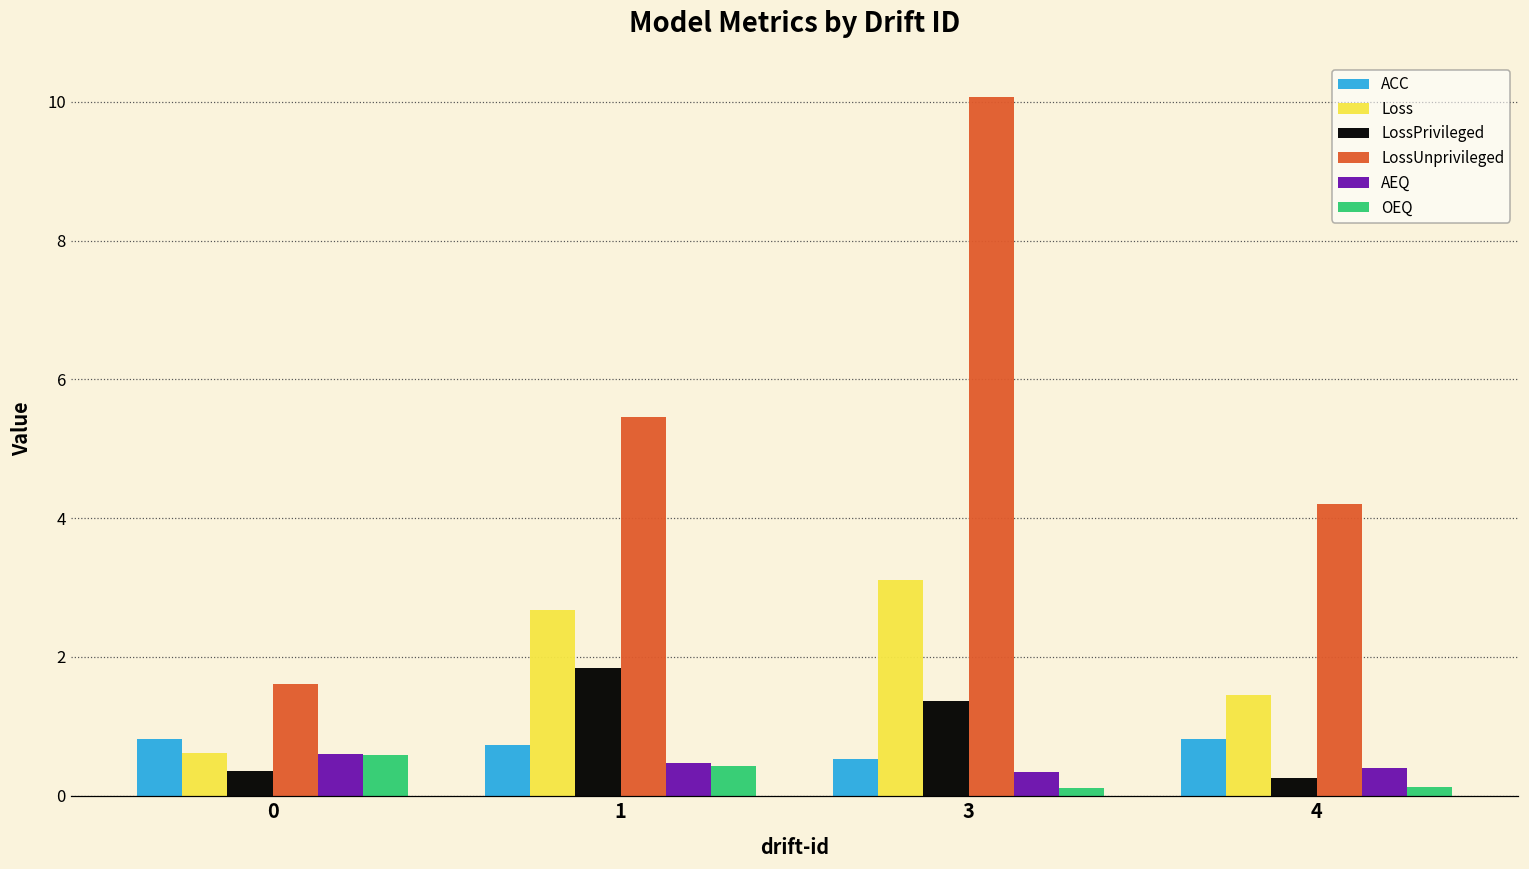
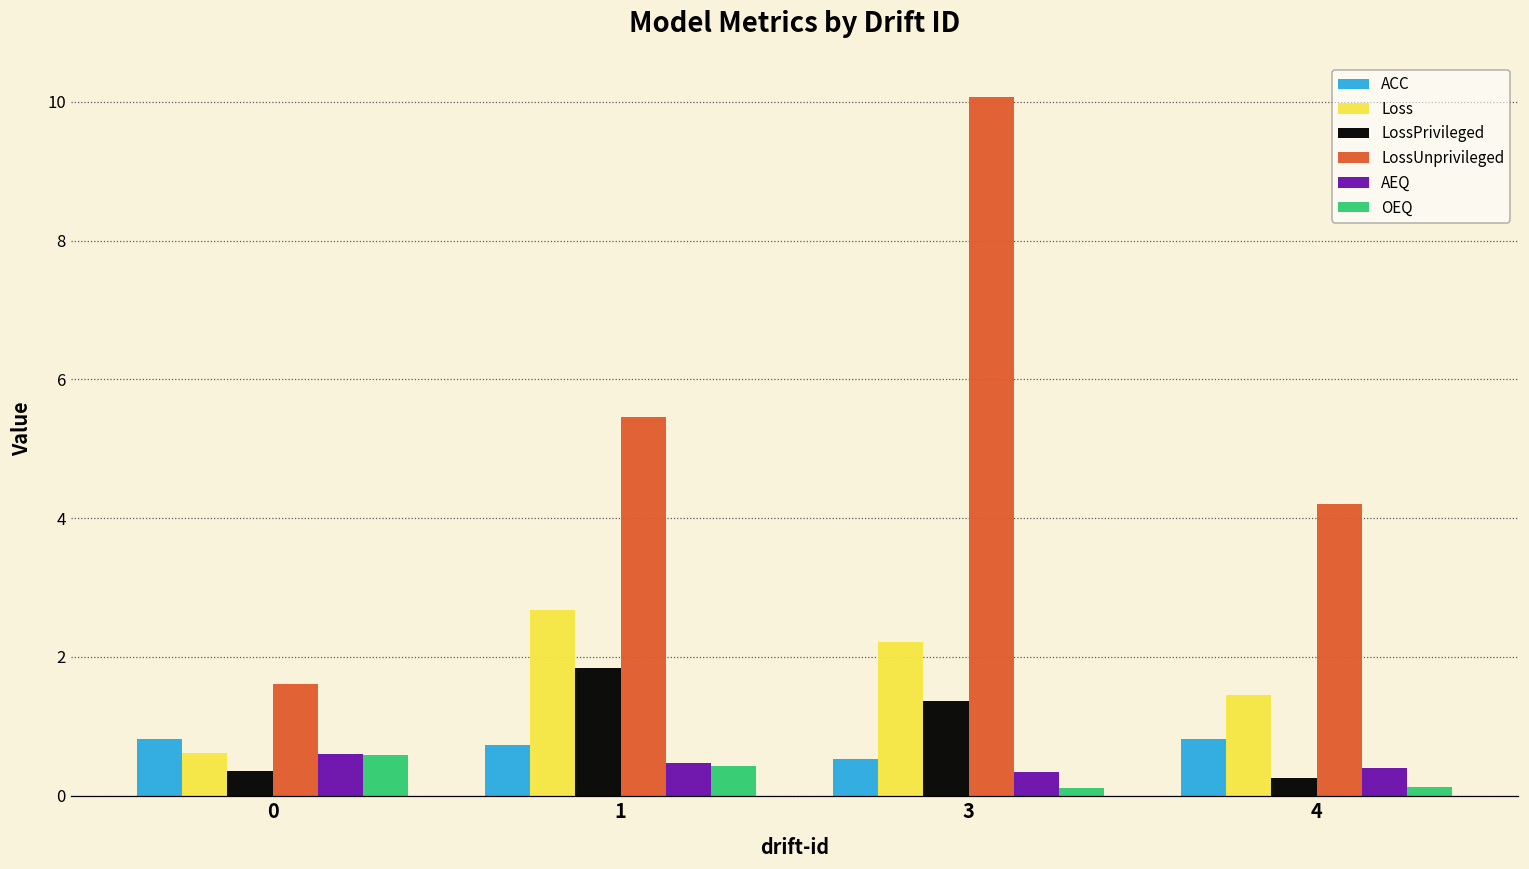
  {
    "ACC": {
      "0": 0.8,
      "1": 0.7,
      "3": 0.5,
      "4": 0.8
    },
    "Loss": {
      "0": 0.6,
      "1": 2.7,
-     "3": 3.1,
+     "3": 2.2,
      "4": 1.4
    },
    "LossPrivileged": {
      "0": 0.4,
      "1": 1.8,
      "3": 1.4,
      "4": 0.3
    },
    "LossUnprivileged": {
      "0": 1.6,
      "1": 5.5,
      "3": 10.1,
      "4": 4.2
    },
    "AEQ": {
      "0": 0.6,
      "1": 0.5,
      "3": 0.3,
      "4": 0.4
    },
    "OEQ": {
      "0": 0.6,
      "1": 0.4,
      "3": 0.1,
      "4": 0.1
    }
  }
